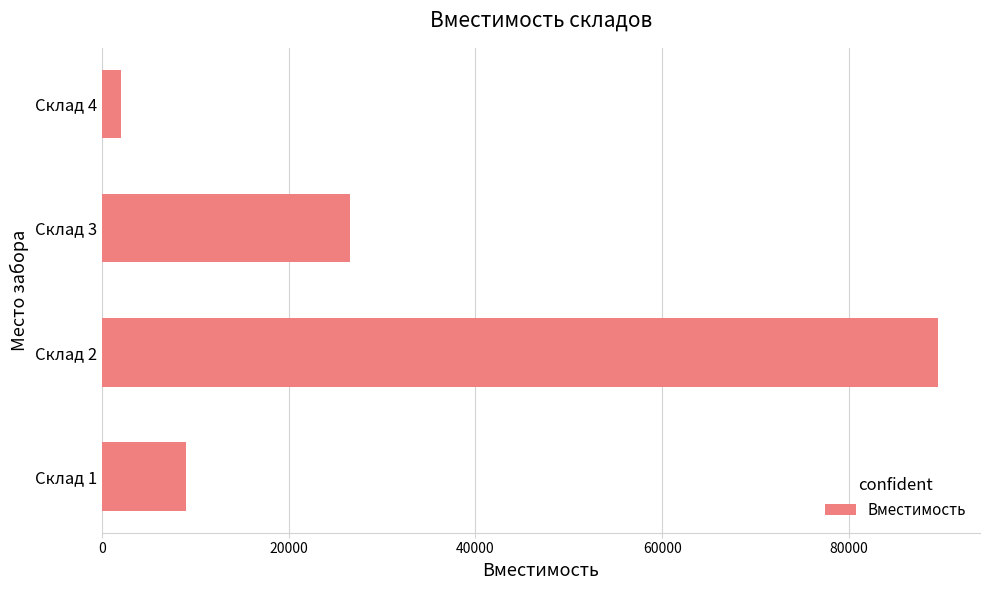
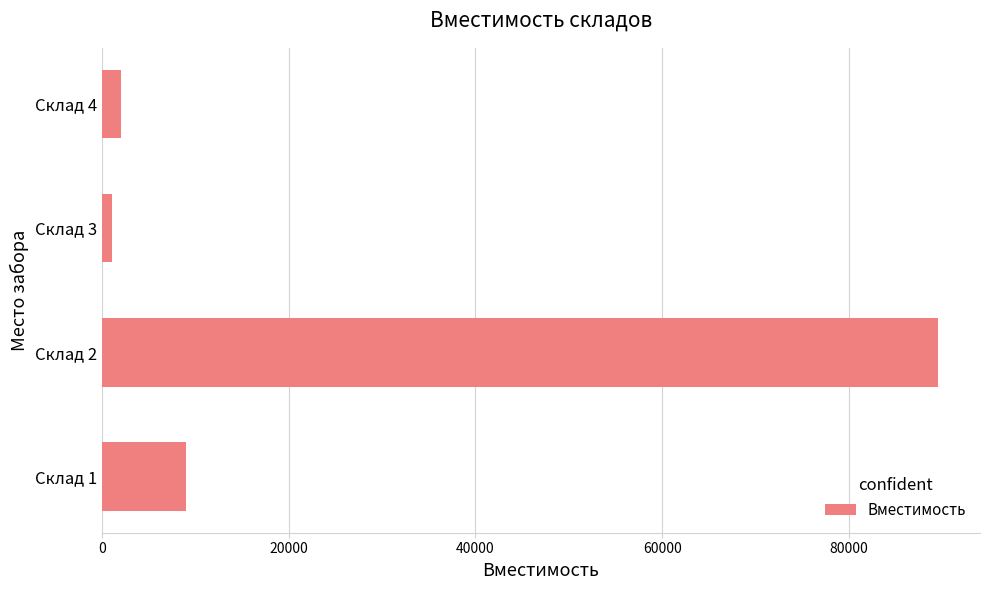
  {
    "Склад 4": 2000,
-   "Склад 3": 27000,
+   "Склад 3": 1000,
    "Склад 2": 90000,
    "Склад 1": 9000
  }
